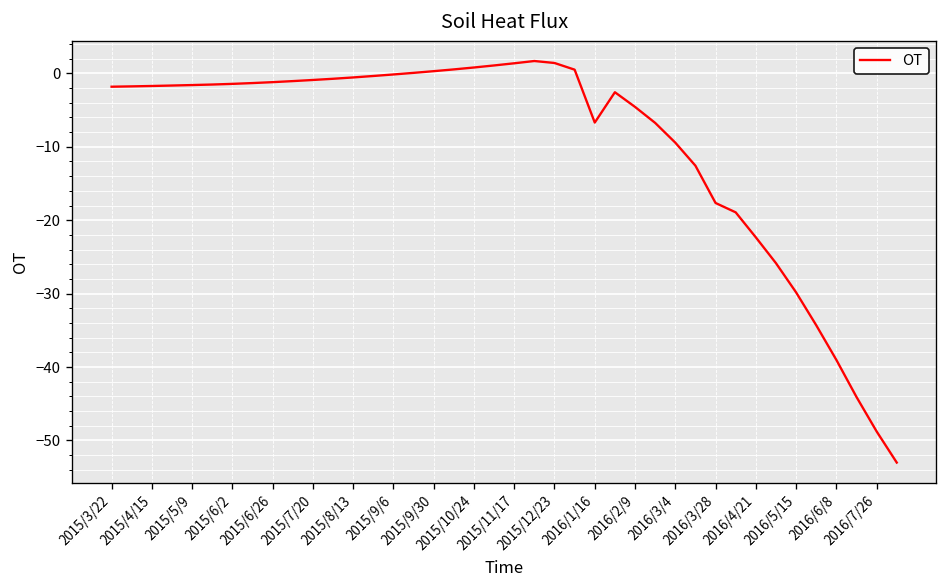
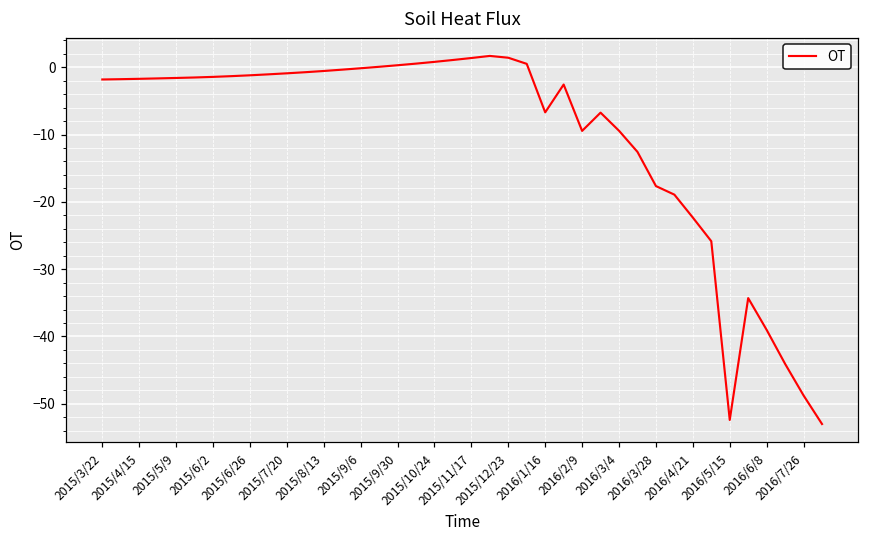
  {
    "2015/3/22": -2,
    "2015/4/15": -2,
    "2015/5/9": -2,
    "2015/6/2": -1,
    "2015/6/26": -1,
    "2015/7/20": -1,
    "2015/8/13": -1,
    "2015/9/6": 0,
    "2015/9/30": 0,
    "2015/10/24": 1,
    "2015/11/17": 1,
    "2015/12/23": 1,
    "2016/1/16": -7,
-   "2016/2/9": -5,
+   "2016/2/9": -9,
    "2016/3/4": -9,
    "2016/3/28": -18,
    "2016/4/21": -22,
-   "2016/5/15": -30,
+   "2016/5/15": -52,
    "2016/6/8": -39,
    "2016/7/26": -49
  }
